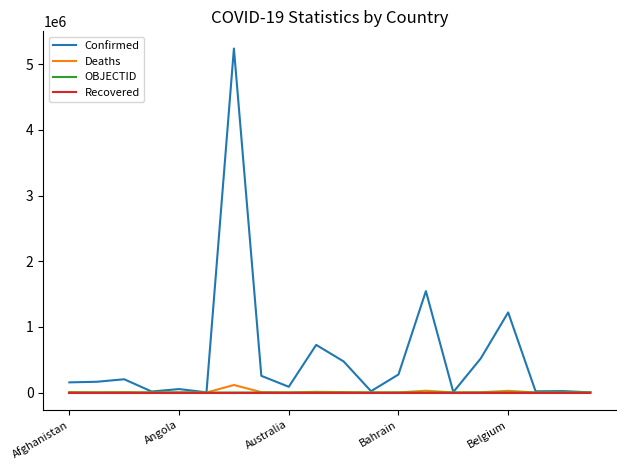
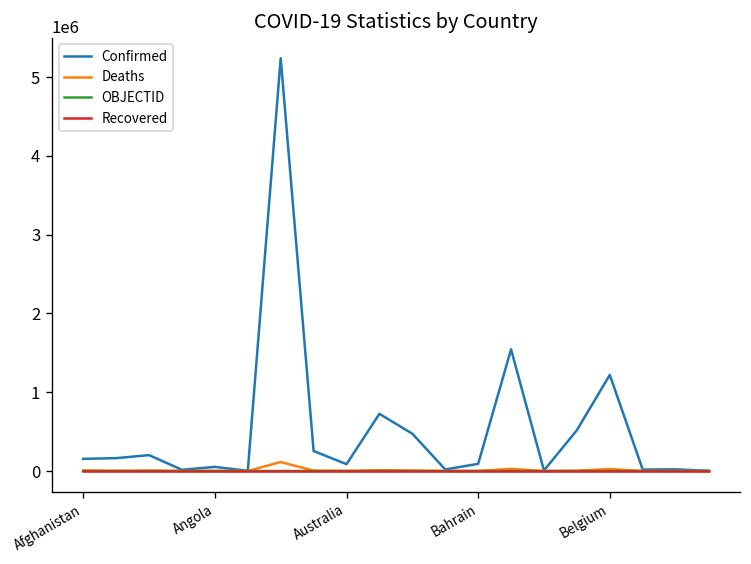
  {
    "Confirmed": {
      "Afghanistan": 200000,
      "Angola": 100000,
      "Australia": 100000,
-     "Bahrain": 300000,
+     "Bahrain": 100000,
      "Belgium": 1200000
    }
  }
